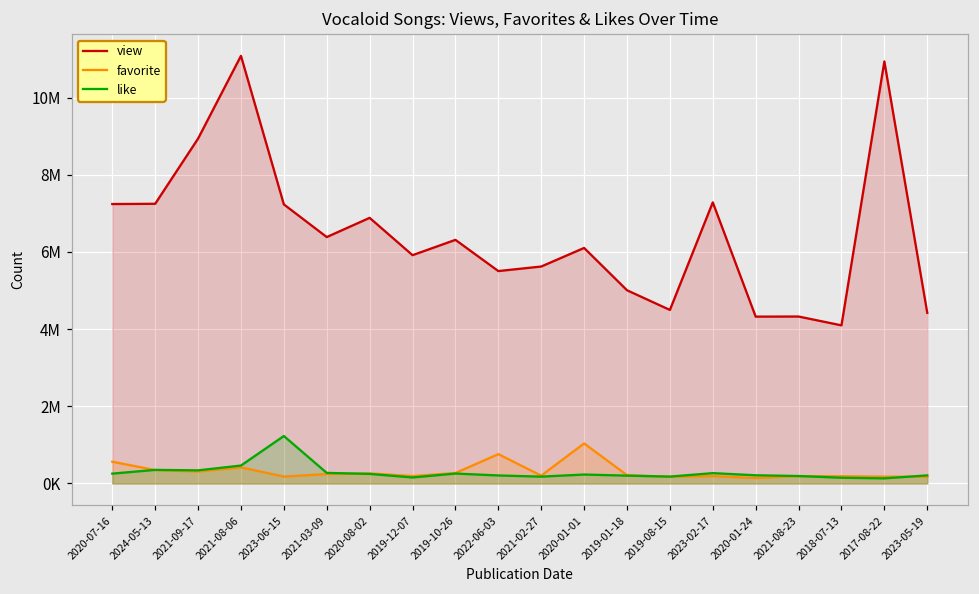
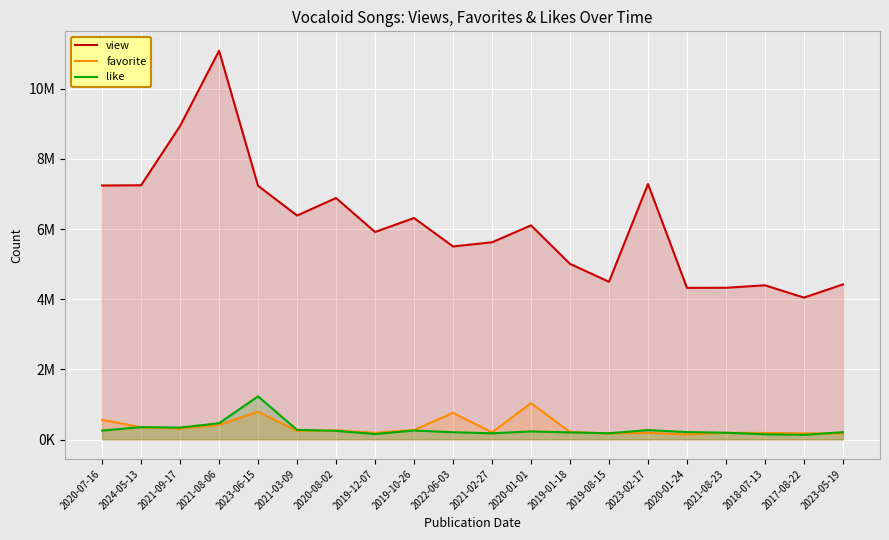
  {
    "view": {
      "2020-07-16": 7200000,
      "2024-05-13": 7200000,
      "2021-09-17": 8900000,
      "2021-08-06": 11100000,
      "2023-06-15": 7200000,
      "2021-03-09": 6400000,
      "2020-08-02": 6900000,
      "2019-12-07": 5900000,
      "2019-10-26": 6300000,
      "2022-06-03": 5500000,
      "2021-02-27": 5600000,
      "2020-01-01": 6100000,
      "2019-01-18": 5000000,
      "2019-08-15": 4500000,
      "2023-02-17": 7300000,
      "2020-01-24": 4300000,
      "2021-08-23": 4300000,
-     "2018-07-13": 4100000,
-     "2017-08-22": 10900000,
+     "2018-07-13": 4400000,
+     "2017-08-22": 4000000,
      "2023-05-19": 4400000
    },
    "favorite": {
      "2020-07-16": 600000,
-     "2023-06-15": 200000,
+     "2023-06-15": 800000,
      "2022-06-03": 800000,
      "2020-01-01": 1000000,
      "2023-02-17": 200000
    },
    "like": {
      "2020-07-16": 300000,
      "2023-06-15": 1200000,
      "2022-06-03": 200000,
      "2020-01-01": 200000,
      "2023-02-17": 300000
    }
  }
